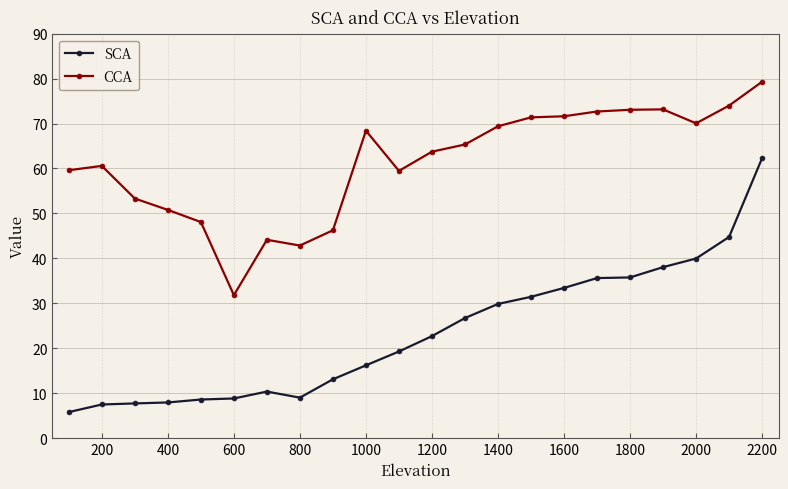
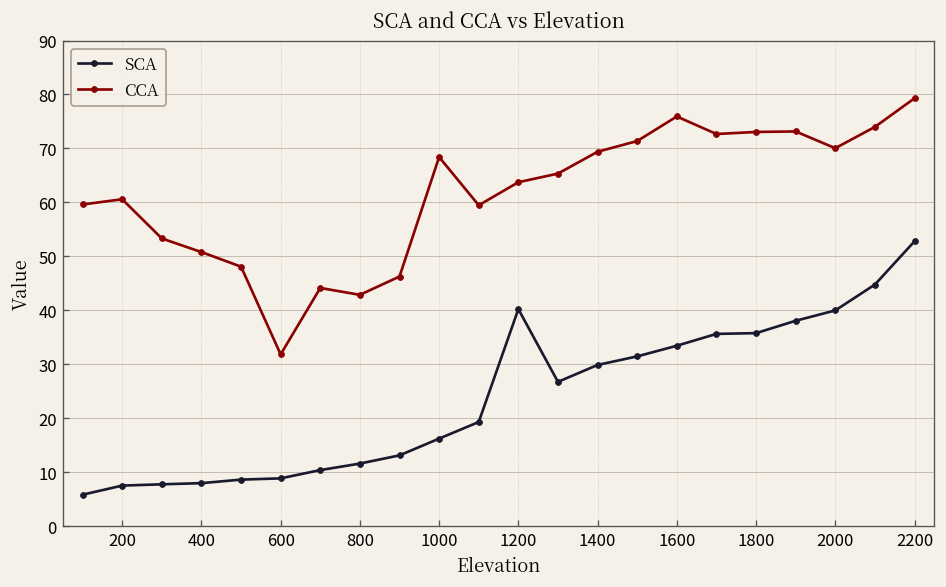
  {
    "SCA": {
      "200": 7,
      "400": 8,
      "600": 9,
-     "800": 9,
+     "800": 12,
      "1000": 16,
-     "1200": 23,
+     "1200": 40,
      "1400": 30,
      "1600": 33,
      "1800": 36,
      "2000": 40,
-     "2200": 62
+     "2200": 53
    },
    "CCA": {
      "200": 61,
      "400": 51,
      "600": 32,
      "800": 43,
      "1000": 68,
      "1200": 64,
      "1400": 69,
-     "1600": 72,
+     "1600": 76,
      "1800": 73,
      "2000": 70,
      "2200": 79
    }
  }
